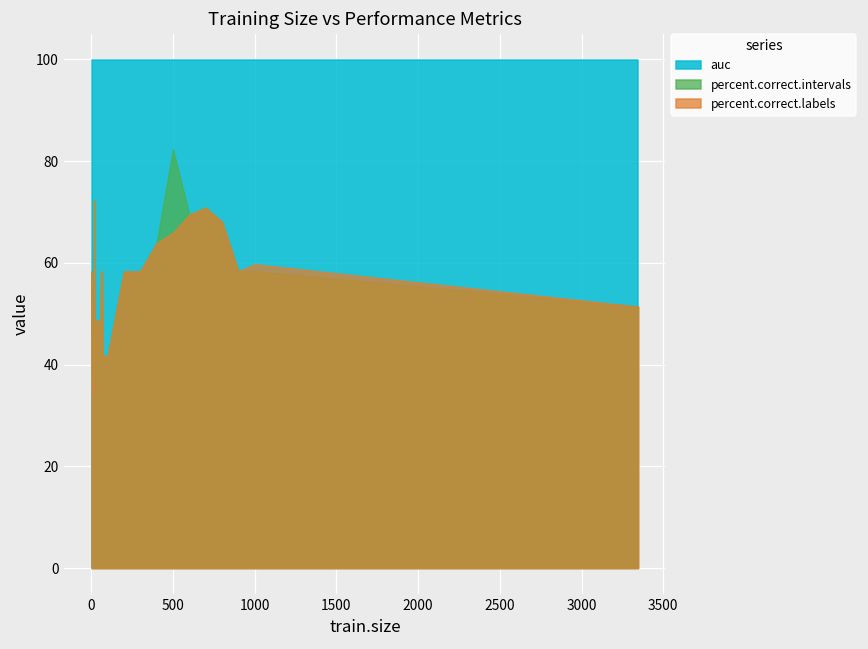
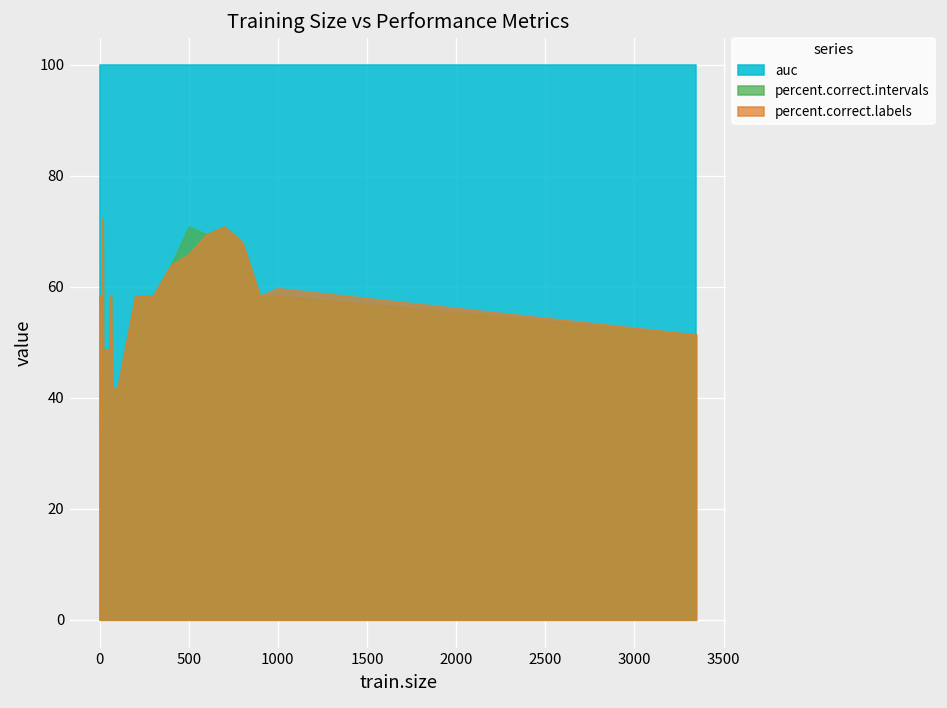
  {
    "auc": {
      "500": 100,
      "1000": 100
    },
    "percent.correct.intervals": {
-     "500": 82,
+     "500": 71,
      "1000": 58
    },
    "percent.correct.labels": {
      "500": 66,
      "1000": 60
    }
  }
